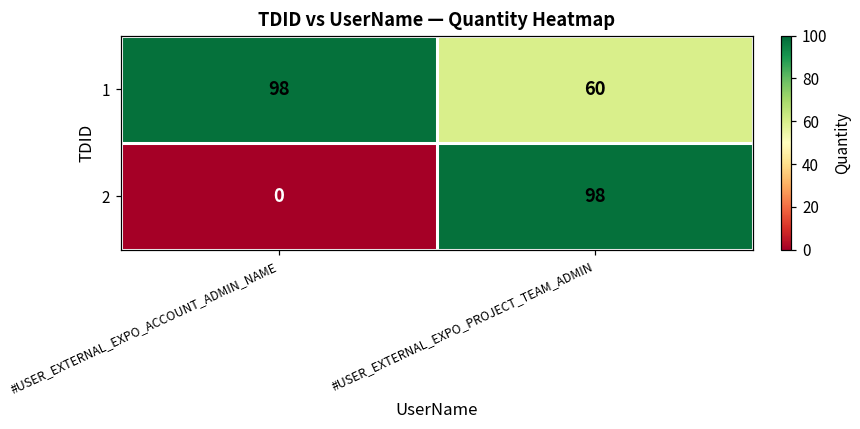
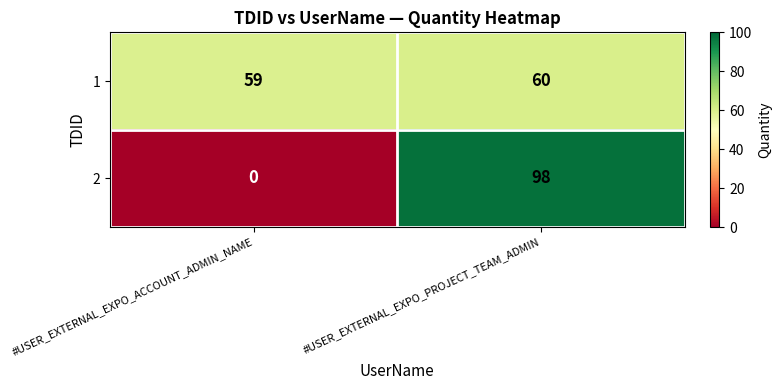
  {
    "1": {
-     "#USER_EXTERNAL_EXPO_ACCOUNT_ADMIN_NAME": 98,
+     "#USER_EXTERNAL_EXPO_ACCOUNT_ADMIN_NAME": 59,
      "#USER_EXTERNAL_EXPO_PROJECT_TEAM_ADMIN": 60
    },
    "2": {
      "#USER_EXTERNAL_EXPO_ACCOUNT_ADMIN_NAME": 0,
      "#USER_EXTERNAL_EXPO_PROJECT_TEAM_ADMIN": 98
    }
  }
